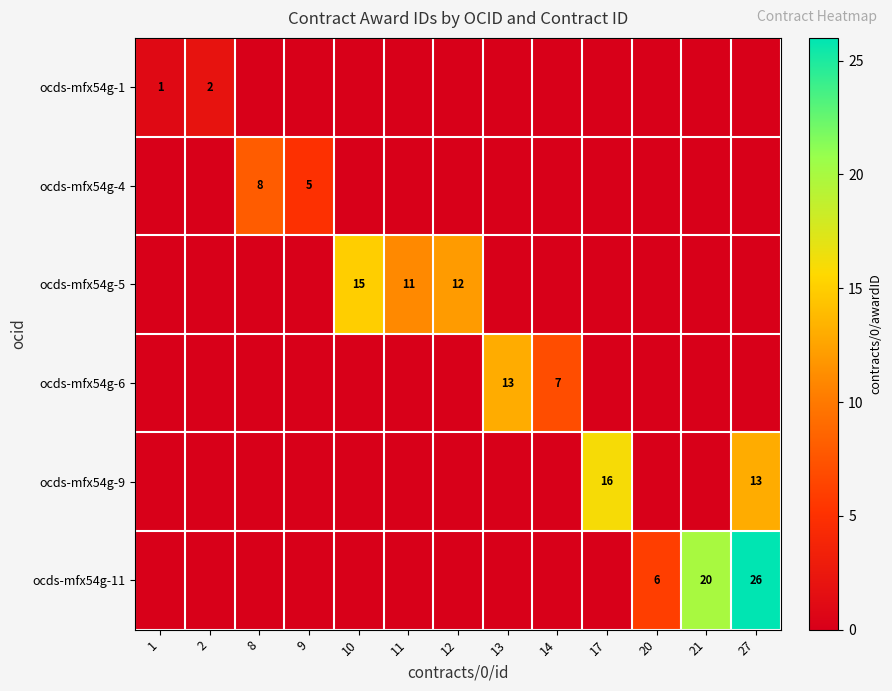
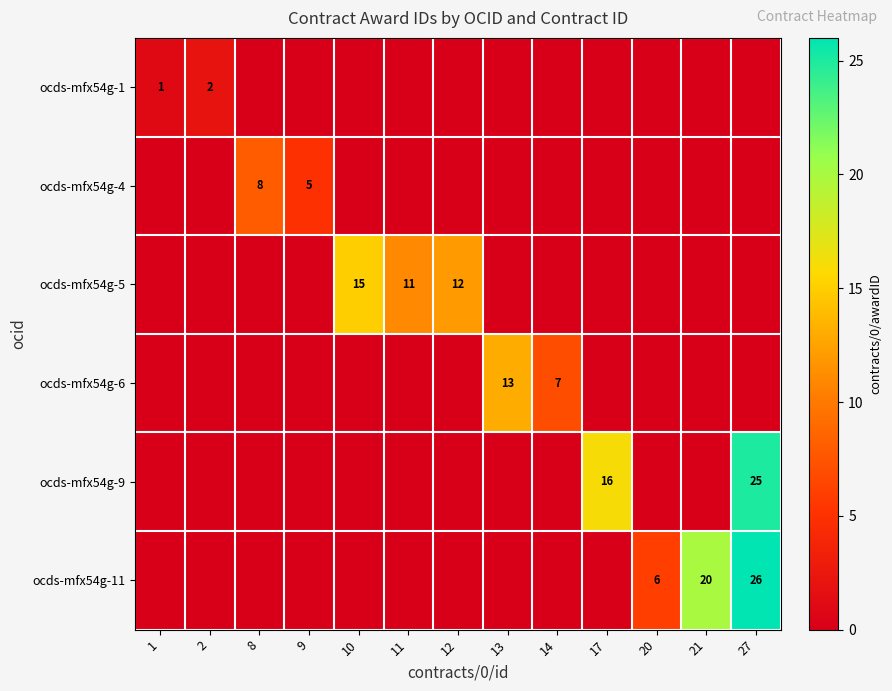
  {
    "ocds-mfx54g-1": {
      "1": 1,
      "2": 2
    },
    "ocds-mfx54g-4": {
      "8": 8,
      "9": 5
    },
    "ocds-mfx54g-5": {
      "10": 15,
      "11": 11,
      "12": 12
    },
    "ocds-mfx54g-6": {
      "13": 13,
      "14": 7
    },
    "ocds-mfx54g-9": {
      "17": 16,
-     "27": 13
+     "27": 25
    },
    "ocds-mfx54g-11": {
      "20": 6,
      "21": 20,
      "27": 26
    }
  }
